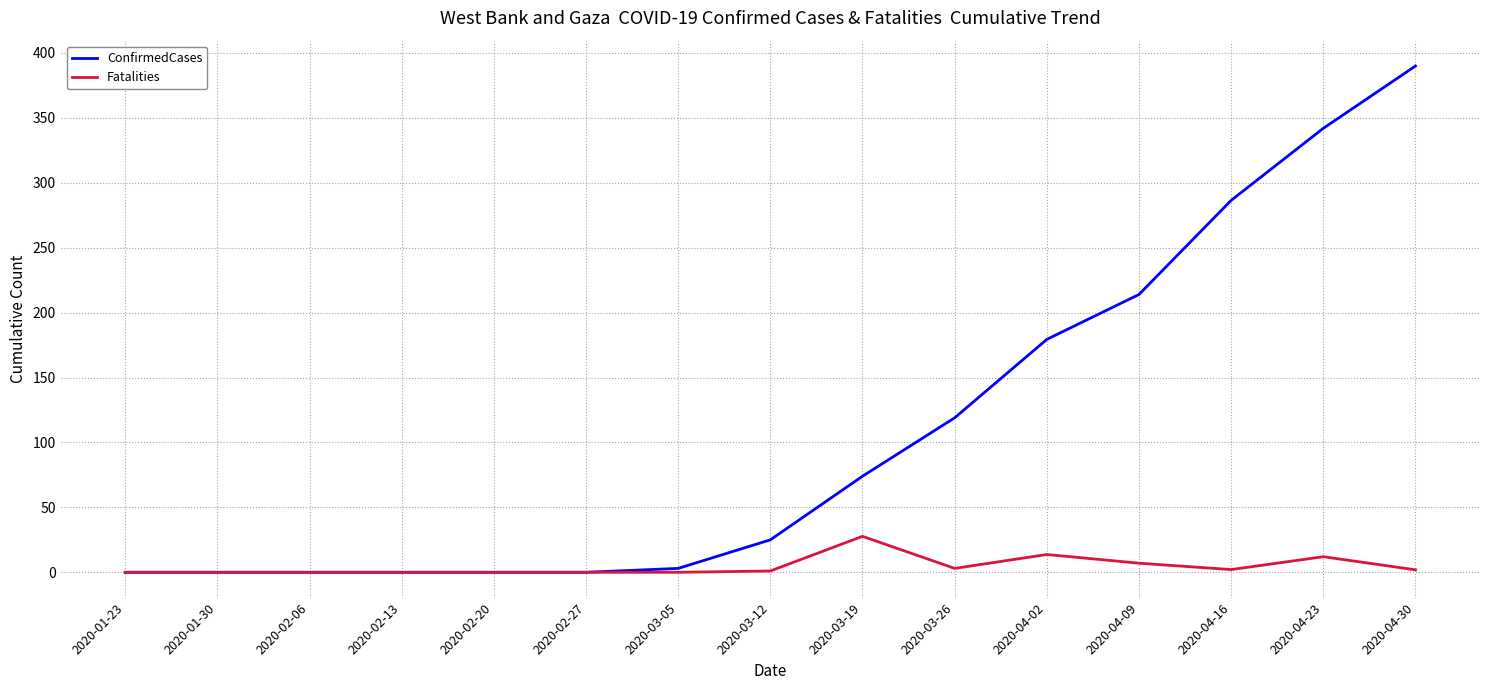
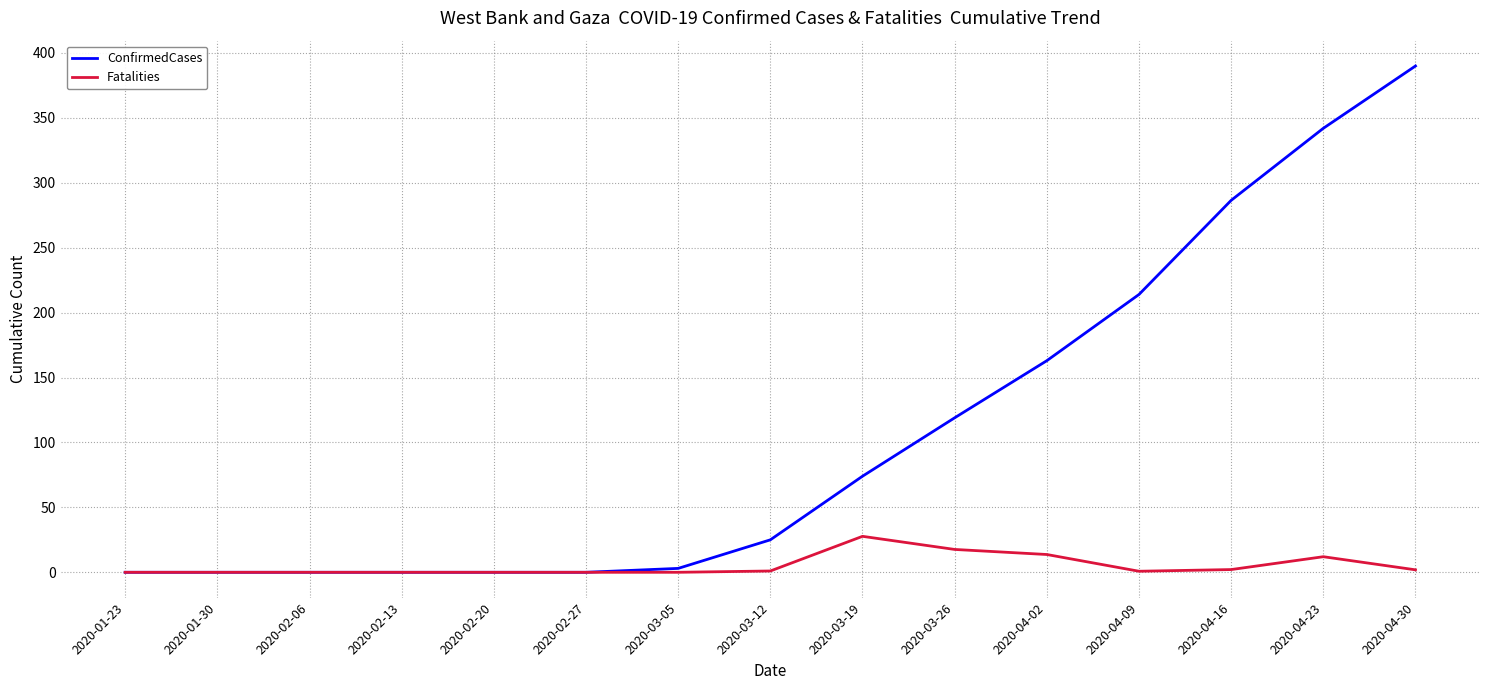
  {
    "ConfirmedCases": {
      "2020-03-05": 3,
      "2020-03-12": 25,
      "2020-03-19": 74,
      "2020-03-26": 119,
-     "2020-04-02": 179,
+     "2020-04-02": 163,
      "2020-04-09": 214,
      "2020-04-16": 287,
      "2020-04-23": 342,
      "2020-04-30": 390
    },
    "Fatalities": {
      "2020-03-05": 0,
      "2020-03-12": 1,
      "2020-03-19": 28,
-     "2020-03-26": 3,
+     "2020-03-26": 18,
      "2020-04-02": 14,
-     "2020-04-09": 7,
+     "2020-04-09": 1,
      "2020-04-16": 2,
      "2020-04-23": 12,
      "2020-04-30": 2
    }
  }
